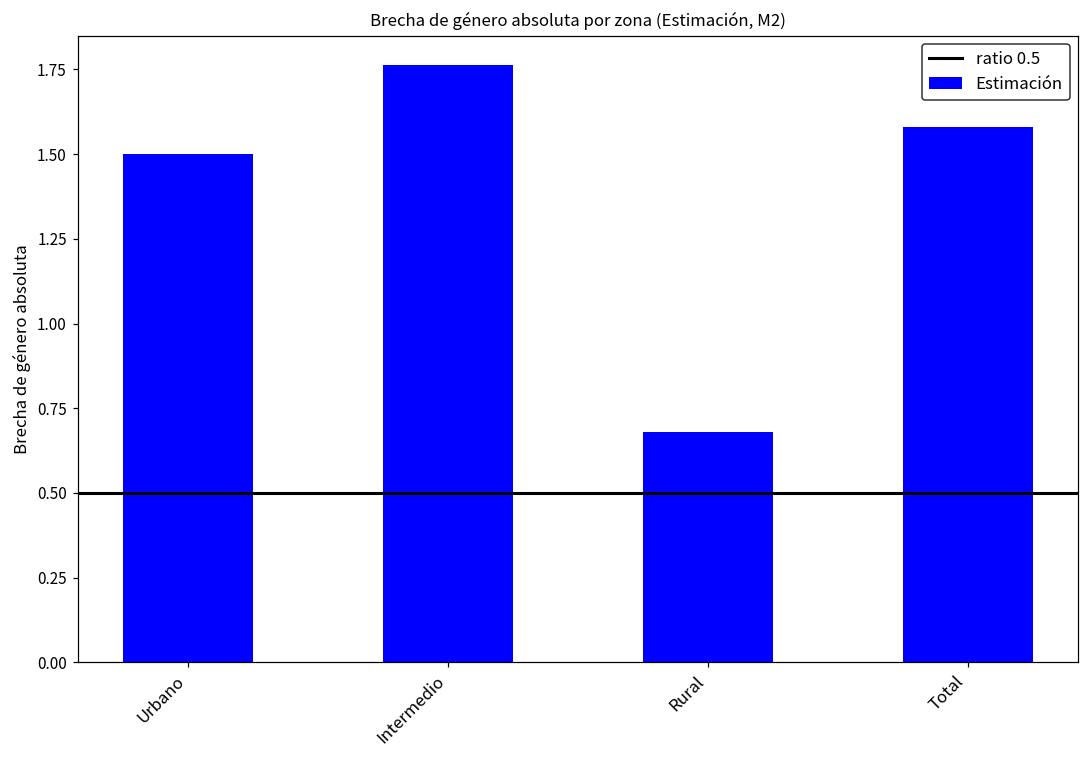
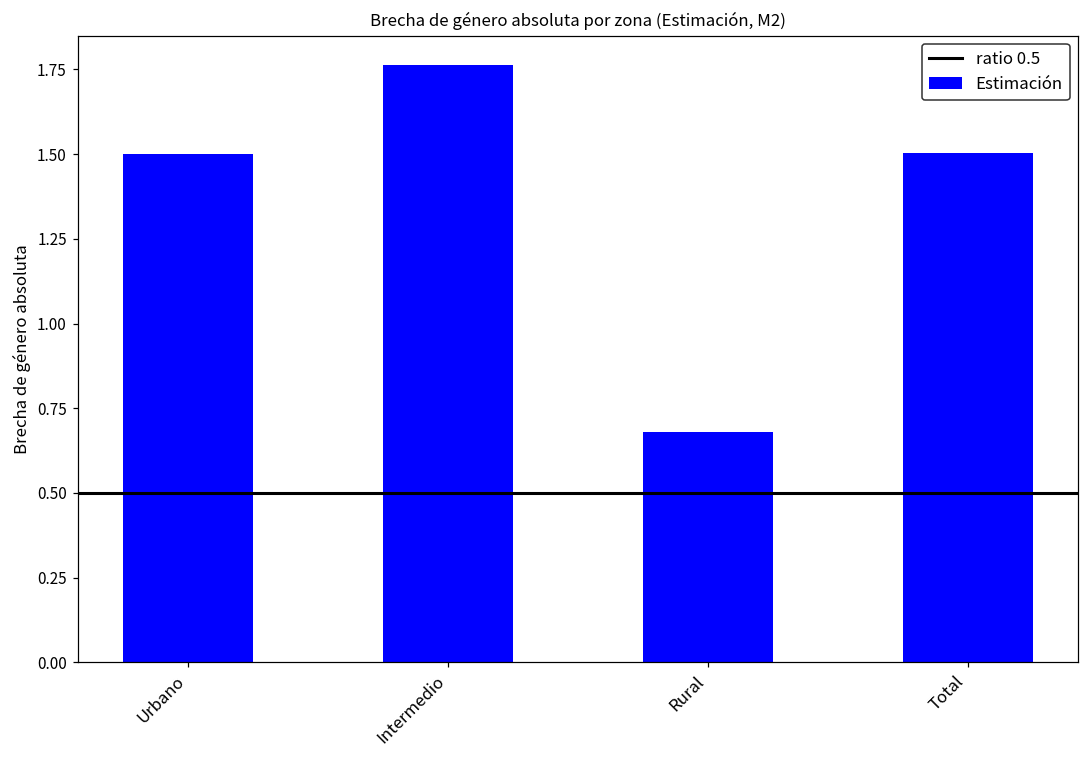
  {
    "Urbano": 1.50,
    "Intermedio": 1.76,
    "Rural": 0.68,
-   "Total": 1.58
+   "Total": 1.50
  }
